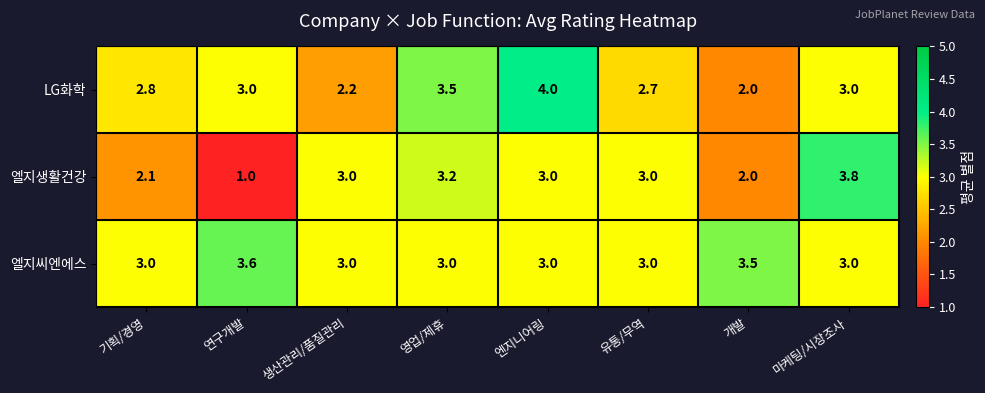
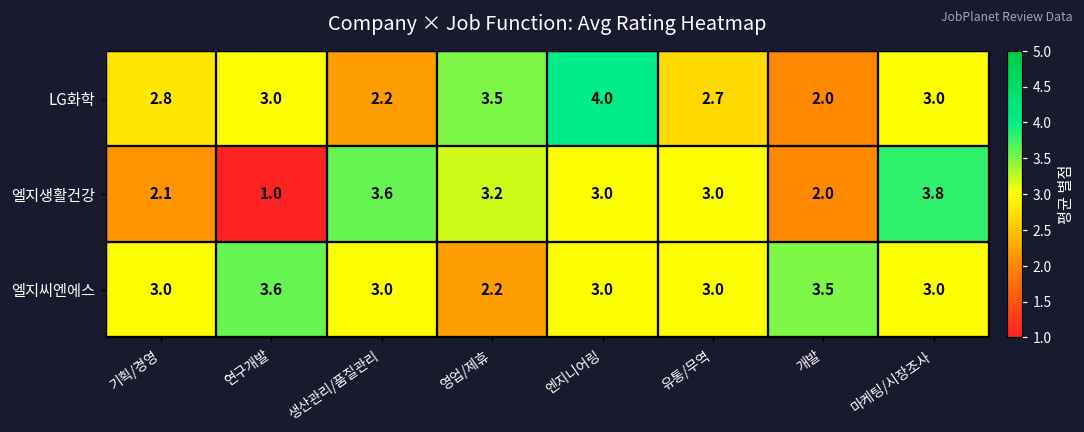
  {
    "LG화학": {
      "기획/경영": 2.8,
      "연구개발": 3.0,
      "생산관리/품질관리": 2.2,
      "영업/제휴": 3.5,
      "엔지니어링": 4.0,
      "유통/무역": 2.7,
      "개발": 2.0,
      "마케팅/시장조사": 3.0
    },
    "엘지생활건강": {
      "기획/경영": 2.1,
      "연구개발": 1.0,
-     "생산관리/품질관리": 3.0,
+     "생산관리/품질관리": 3.6,
      "영업/제휴": 3.2,
      "엔지니어링": 3.0,
      "유통/무역": 3.0,
      "개발": 2.0,
      "마케팅/시장조사": 3.8
    },
    "엘지씨엔에스": {
      "기획/경영": 3.0,
      "연구개발": 3.6,
      "생산관리/품질관리": 3.0,
-     "영업/제휴": 3.0,
+     "영업/제휴": 2.2,
      "엔지니어링": 3.0,
      "유통/무역": 3.0,
      "개발": 3.5,
      "마케팅/시장조사": 3.0
    }
  }
